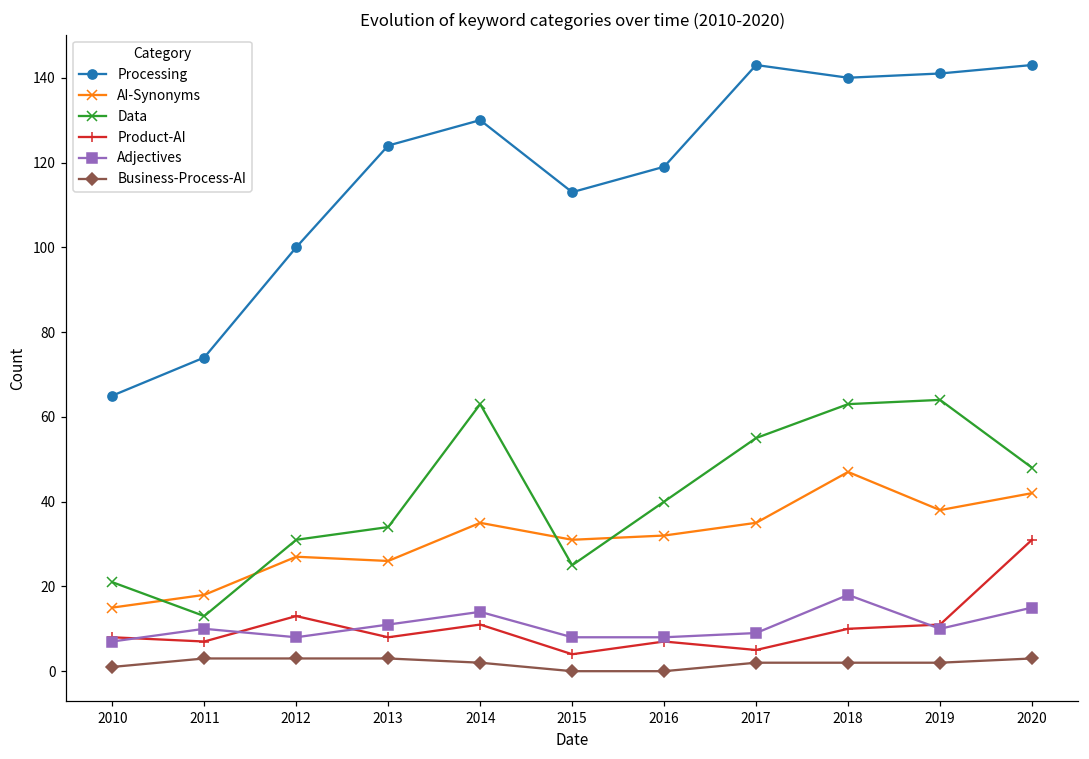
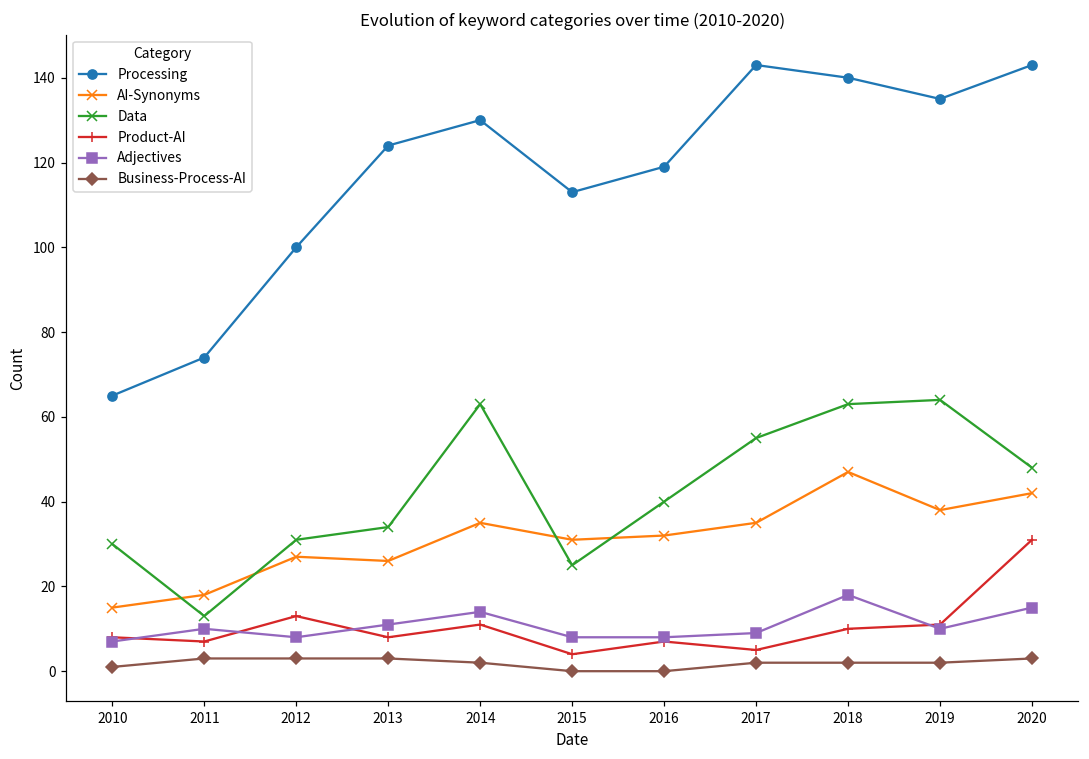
  {
    "Processing": {
      "2010": 65,
      "2011": 74,
      "2012": 100,
      "2013": 124,
      "2014": 130,
      "2015": 113,
      "2016": 119,
      "2017": 143,
      "2018": 140,
-     "2019": 141,
+     "2019": 135,
      "2020": 143
    },
    "AI-Synonyms": {
      "2010": 15,
      "2011": 18,
      "2012": 27,
      "2013": 26,
      "2014": 35,
      "2015": 31,
      "2016": 32,
      "2017": 35,
      "2018": 47,
      "2019": 38,
      "2020": 42
    },
    "Data": {
-     "2010": 21,
+     "2010": 30,
      "2011": 13,
      "2012": 31,
      "2013": 34,
      "2014": 63,
      "2015": 25,
      "2016": 40,
      "2017": 55,
      "2018": 63,
      "2019": 64,
      "2020": 48
    },
    "Product-AI": {
      "2010": 8,
      "2011": 7,
      "2012": 13,
      "2013": 8,
      "2014": 11,
      "2015": 4,
      "2016": 7,
      "2017": 5,
      "2018": 10,
      "2019": 11,
      "2020": 31
    },
    "Adjectives": {
      "2010": 7,
      "2011": 10,
      "2012": 8,
      "2013": 11,
      "2014": 14,
      "2015": 8,
      "2016": 8,
      "2017": 9,
      "2018": 18,
      "2019": 10,
      "2020": 15
    },
    "Business-Process-AI": {
      "2010": 1,
      "2011": 3,
      "2012": 3,
      "2013": 3,
      "2014": 2,
      "2015": 0,
      "2016": 0,
      "2017": 2,
      "2018": 2,
      "2019": 2,
      "2020": 3
    }
  }
